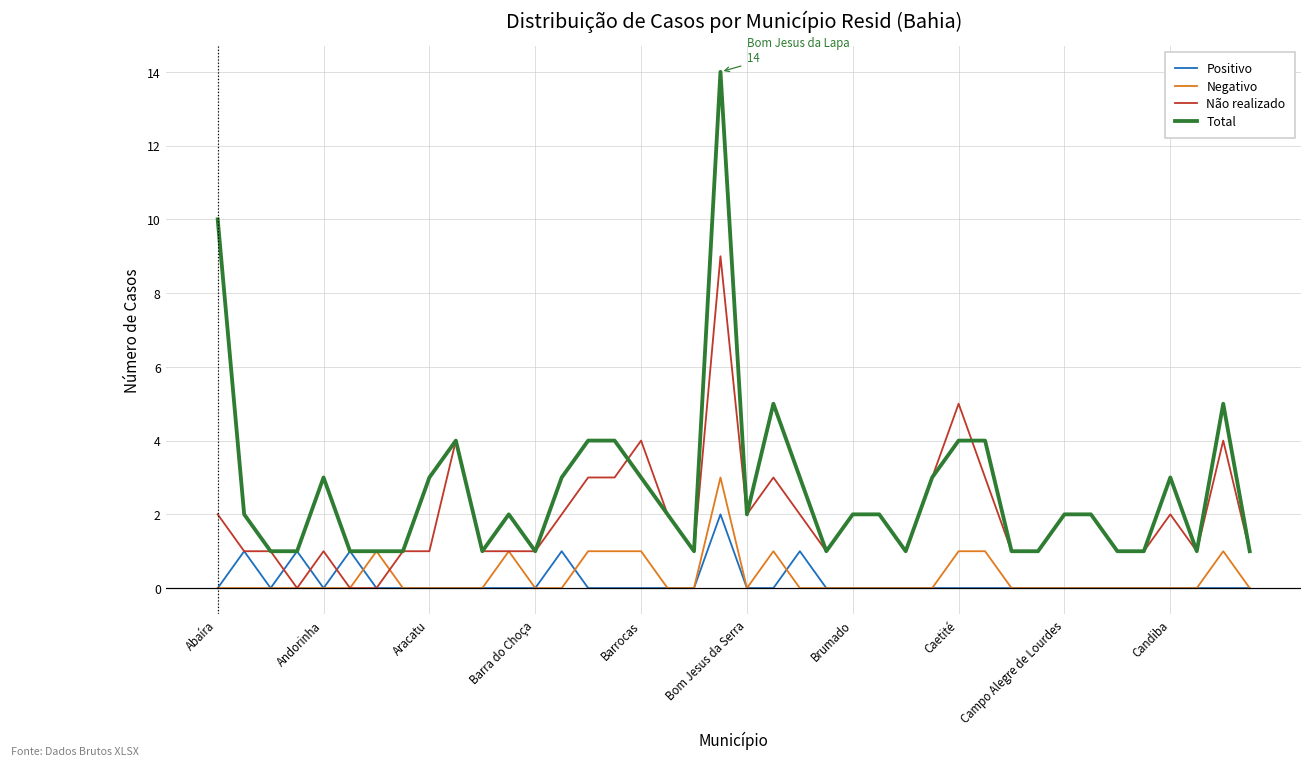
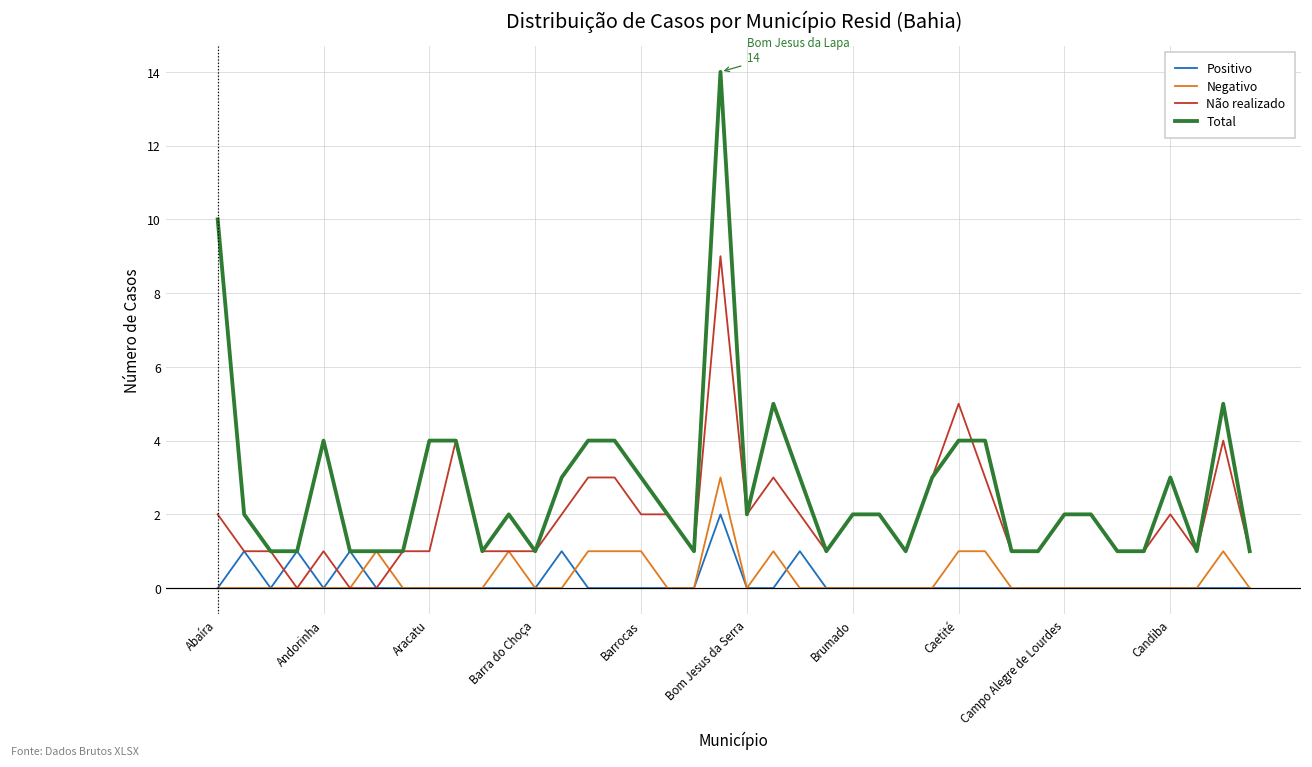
  {
    "Positivo": {
      "Barrocas": 0,
      "Caetité": 0
    },
    "Negativo": {
      "Barrocas": 1,
      "Caetité": 1
    },
    "Não realizado": {
      "Abaíra": 2,
      "Andorinha": 1,
      "Aracatu": 1,
-     "Barrocas": 4,
+     "Barrocas": 2,
      "Caetité": 5,
      "Candiba": 2
    },
    "Total": {
      "Abaíra": 10,
-     "Andorinha": 3,
-     "Aracatu": 3,
+     "Andorinha": 4,
+     "Aracatu": 4,
      "Barrocas": 3,
      "Caetité": 4,
      "Candiba": 3
    }
  }
